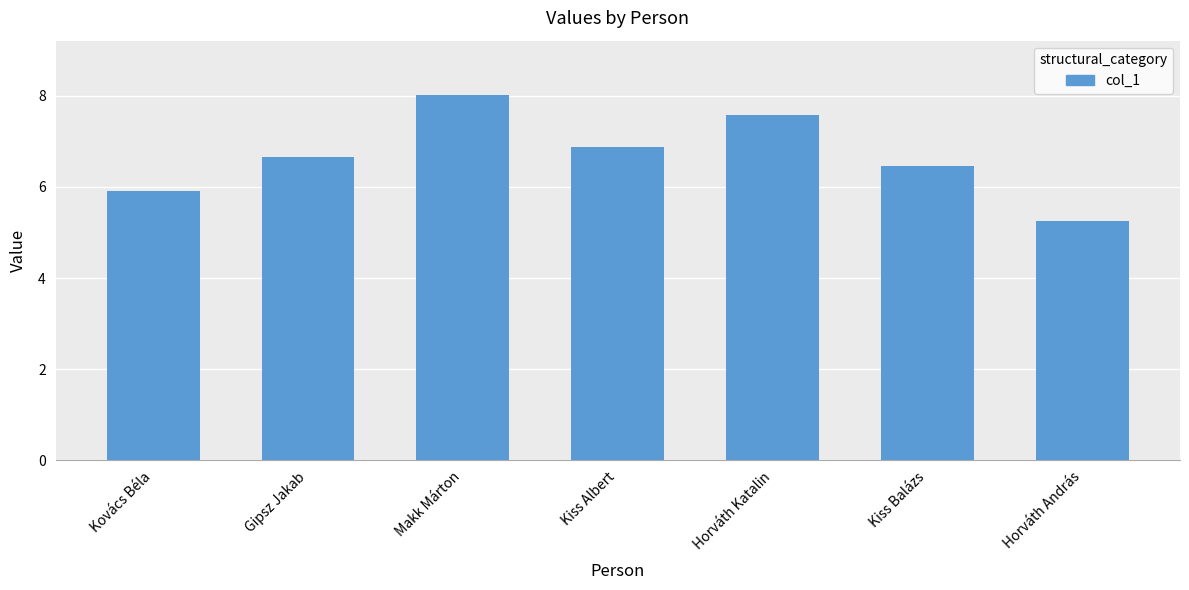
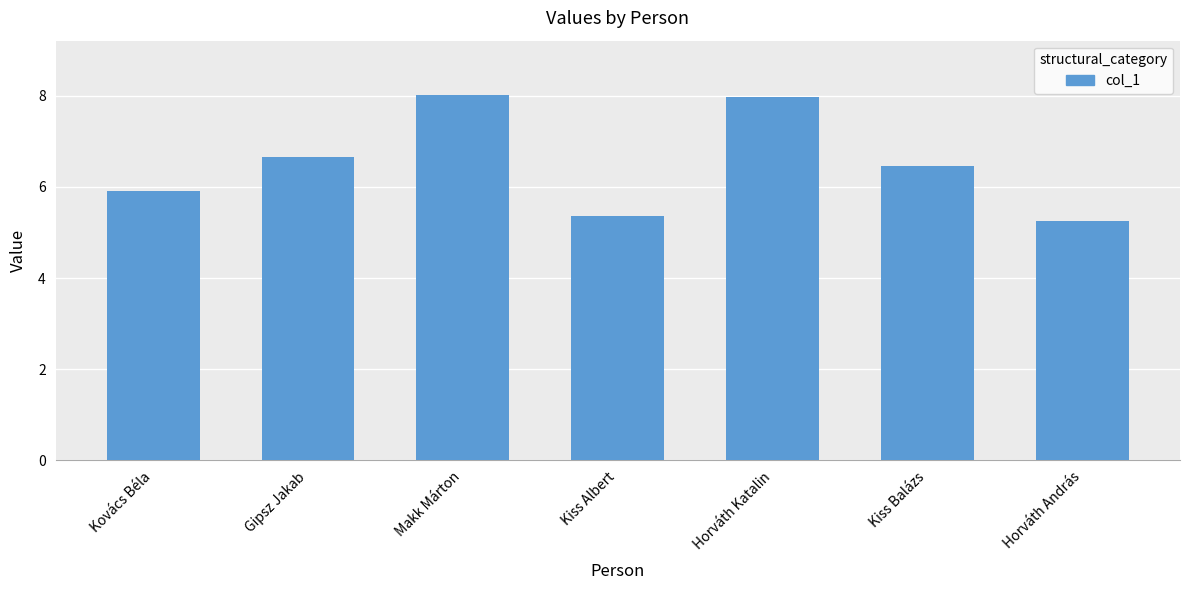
  {
    "Kovács Béla": 5.9,
    "Gipsz Jakab": 6.7,
    "Makk Márton": 8.0,
-   "Kiss Albert": 6.9,
-   "Horváth Katalin": 7.6,
+   "Kiss Albert": 5.4,
+   "Horváth Katalin": 8.0,
    "Kiss Balázs": 6.5,
    "Horváth András": 5.3
  }
